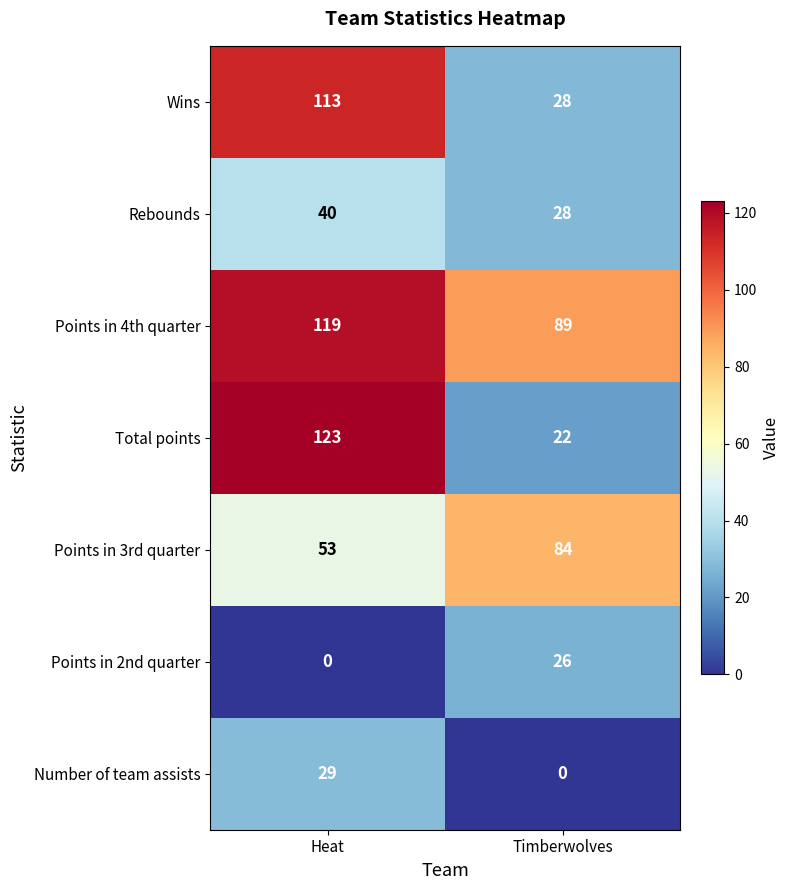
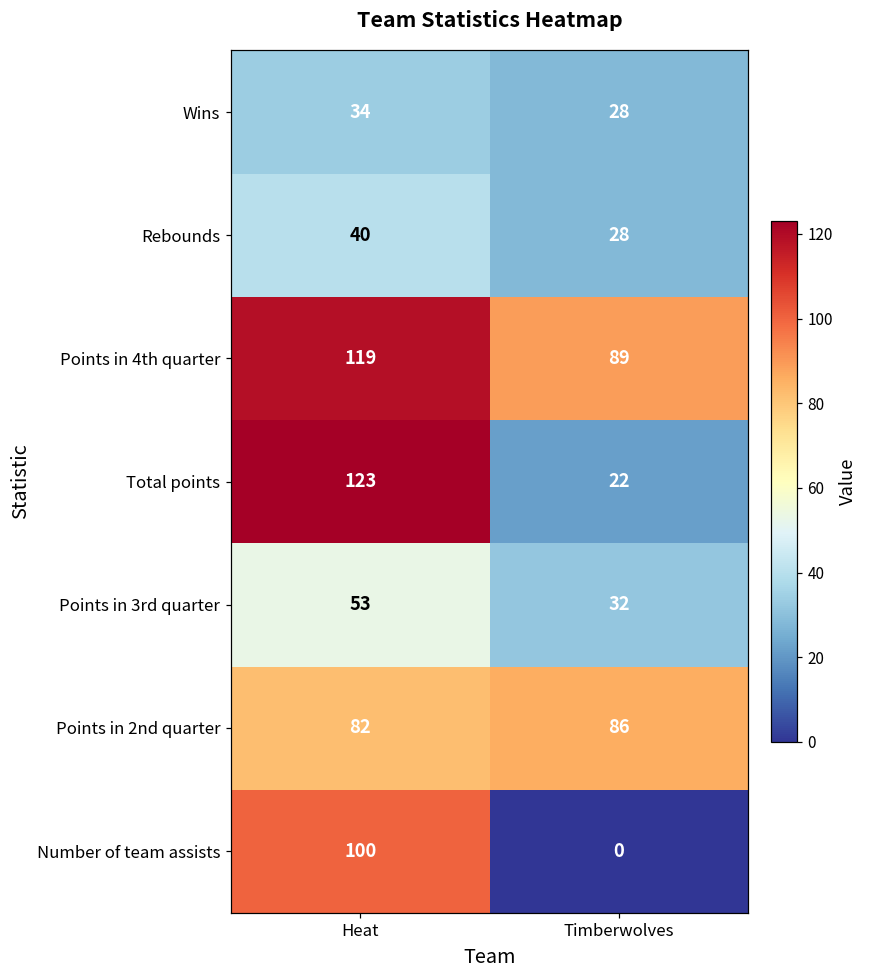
  {
    "Wins": {
-     "Heat": 113,
+     "Heat": 34,
      "Timberwolves": 28
    },
    "Rebounds": {
      "Heat": 40,
      "Timberwolves": 28
    },
    "Points in 4th quarter": {
      "Heat": 119,
      "Timberwolves": 89
    },
    "Total points": {
      "Heat": 123,
      "Timberwolves": 22
    },
    "Points in 3rd quarter": {
      "Heat": 53,
-     "Timberwolves": 84
+     "Timberwolves": 32
    },
    "Points in 2nd quarter": {
-     "Heat": 0,
-     "Timberwolves": 26
+     "Heat": 82,
+     "Timberwolves": 86
    },
    "Number of team assists": {
-     "Heat": 29,
+     "Heat": 100,
      "Timberwolves": 0
    }
  }
